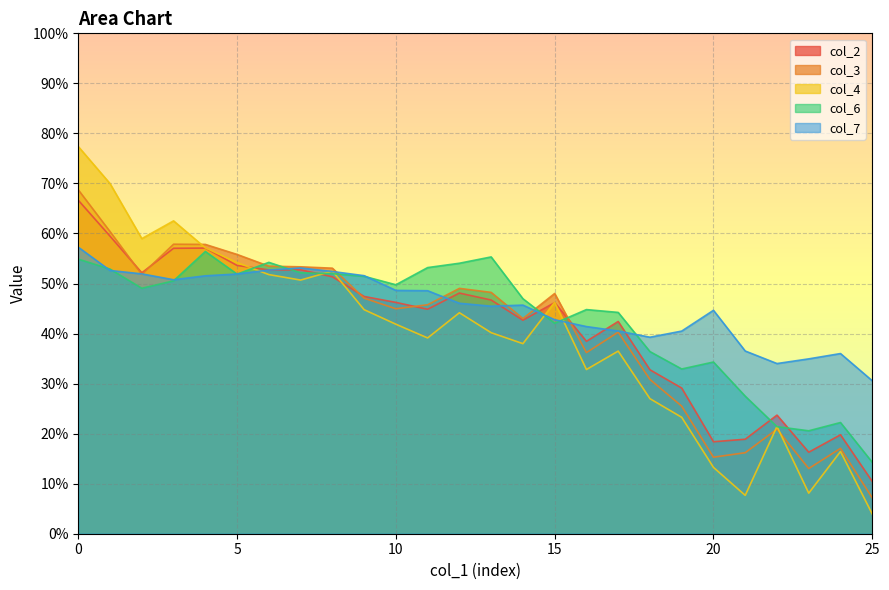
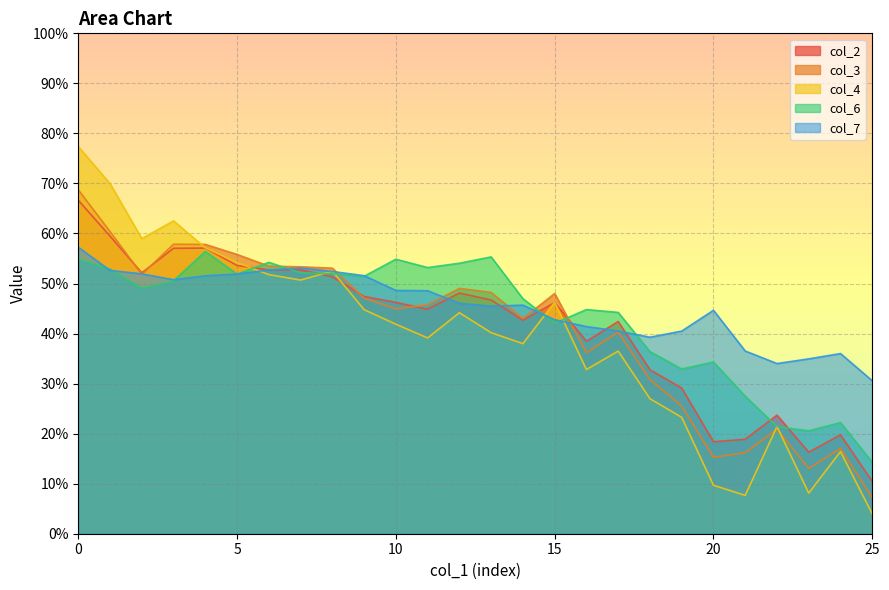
  {
    "col_4": {
      "0": "77%",
      "5": "54%",
      "10": "42%",
-     "20": "13%",
+     "20": "10%",
      "25": "4%"
    },
    "col_6": {
      "0": "55%",
-     "10": "50%",
+     "10": "55%",
      "15": "42%",
      "20": "34%",
      "25": "14%"
    },
    "col_7": {
      "0": "57%",
      "10": "49%",
      "15": "43%",
      "20": "45%",
      "25": "31%"
    }
  }
